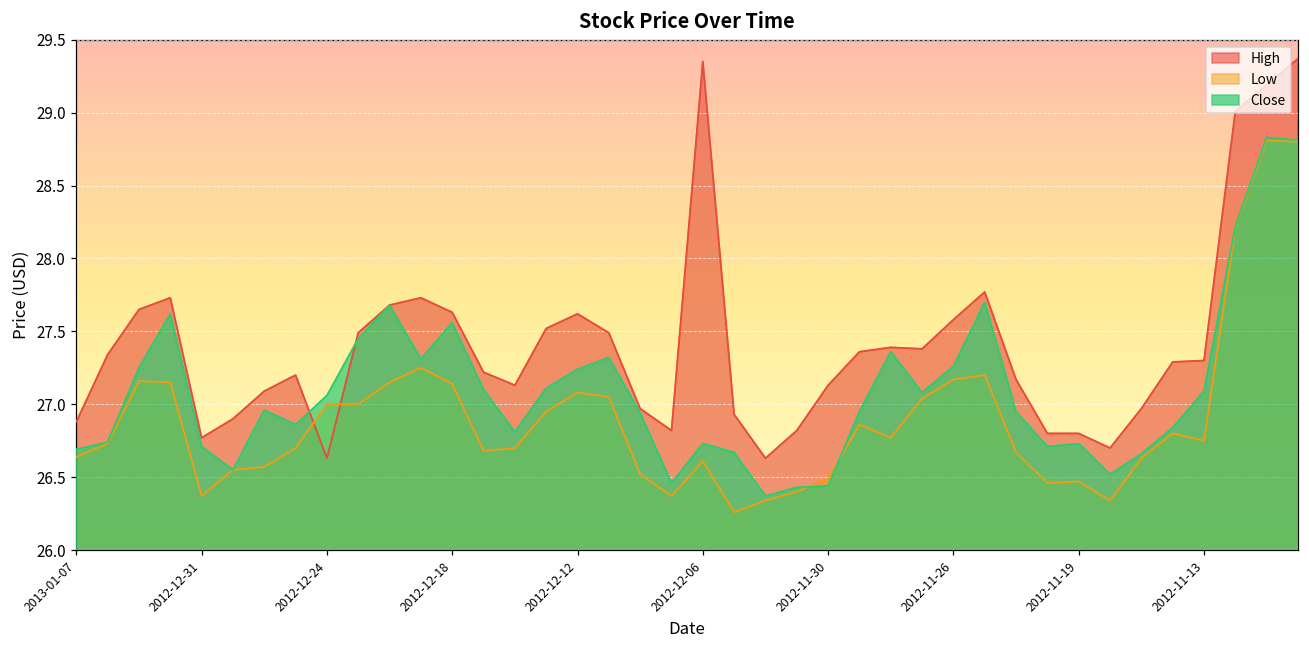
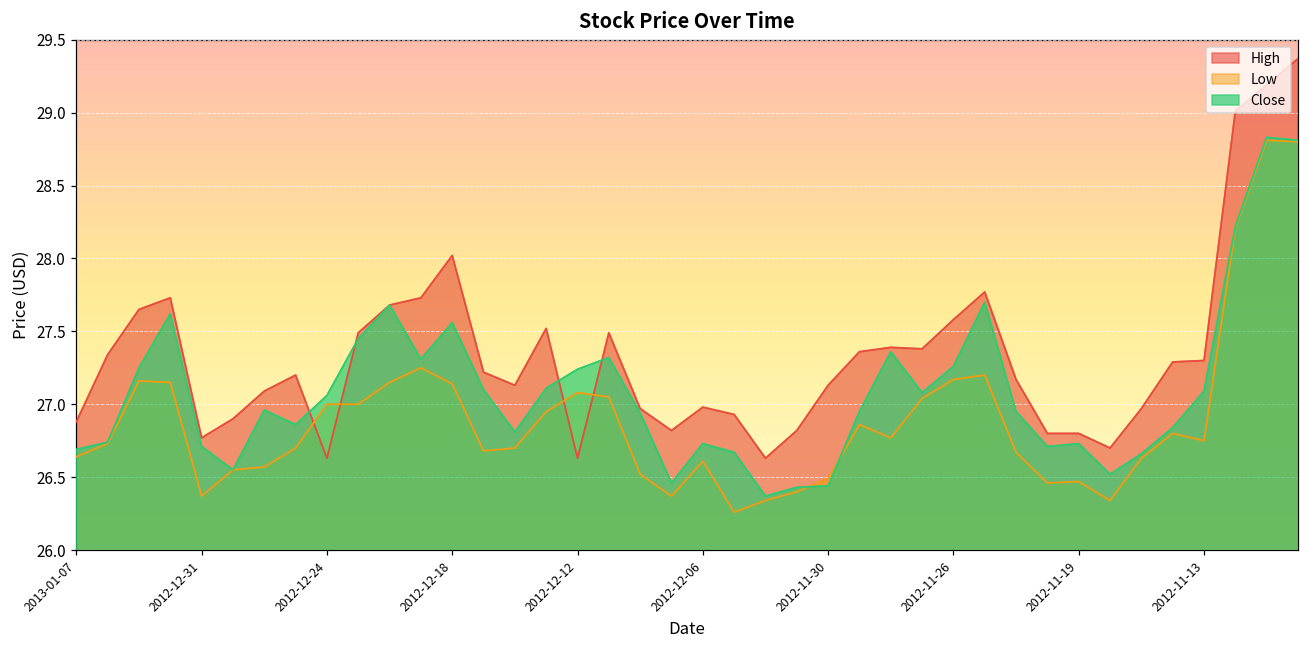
  {
    "High": {
      "2013-01-07": 26.88,
      "2012-12-31": 26.77,
      "2012-12-24": 26.63,
-     "2012-12-18": 27.63,
-     "2012-12-12": 27.62,
-     "2012-12-06": 29.35,
+     "2012-12-18": 28.02,
+     "2012-12-12": 26.63,
+     "2012-12-06": 26.98,
      "2012-11-30": 27.13,
      "2012-11-26": 27.58,
      "2012-11-19": 26.80,
      "2012-11-13": 27.30
    },
    "Low": {
      "2013-01-07": 26.64,
      "2012-12-31": 26.37,
      "2012-12-24": 27.00,
      "2012-12-18": 27.14,
      "2012-12-12": 27.08,
      "2012-12-06": 26.61,
      "2012-11-30": 26.49,
      "2012-11-26": 27.17,
      "2012-11-19": 26.47,
      "2012-11-13": 26.75
    },
    "Close": {
      "2013-01-07": 26.69,
      "2012-12-31": 26.71,
      "2012-12-24": 27.06,
      "2012-12-18": 27.56,
      "2012-12-12": 27.24,
      "2012-12-06": 26.73,
      "2012-11-30": 26.44,
      "2012-11-26": 27.26,
      "2012-11-19": 26.73,
      "2012-11-13": 27.09
    }
  }
